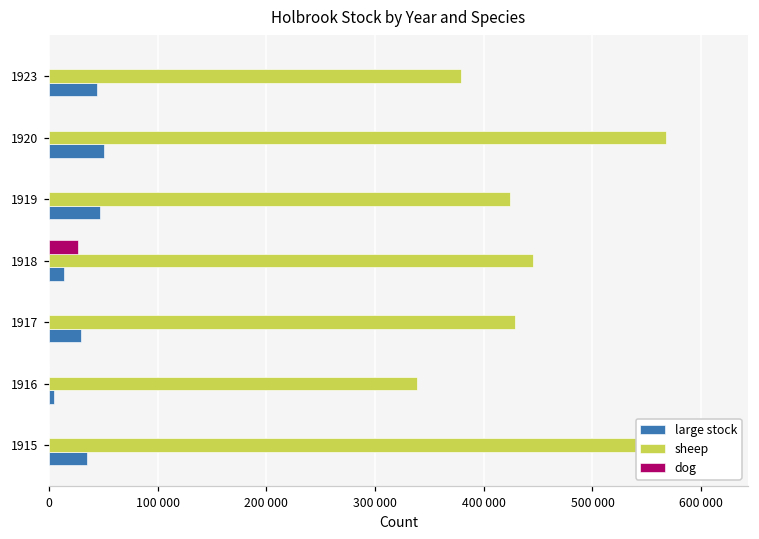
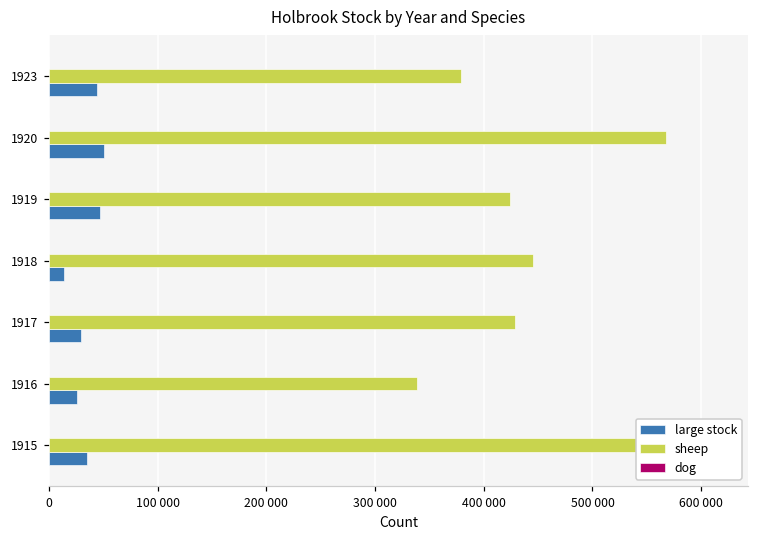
  {
    "large stock": {
      "1923": 40000,
      "1920": 50000,
      "1919": 50000,
      "1918": 10000,
      "1917": 30000,
-     "1916": 10000,
+     "1916": 30000,
      "1915": 40000
    },
    "sheep": {
      "1923": 380000,
      "1920": 570000,
      "1919": 420000,
      "1918": 450000,
      "1917": 430000,
      "1916": 340000
    },
    "dog": {
-     "1918": 30000
+     "1918": 0
    }
  }
